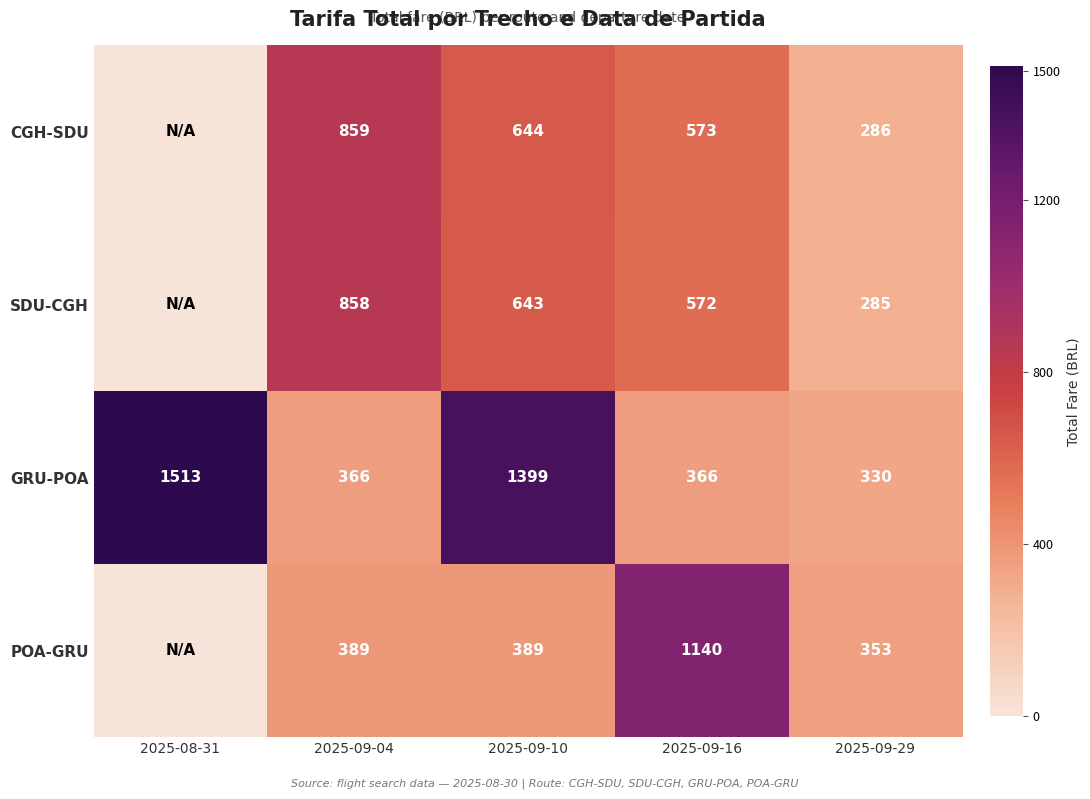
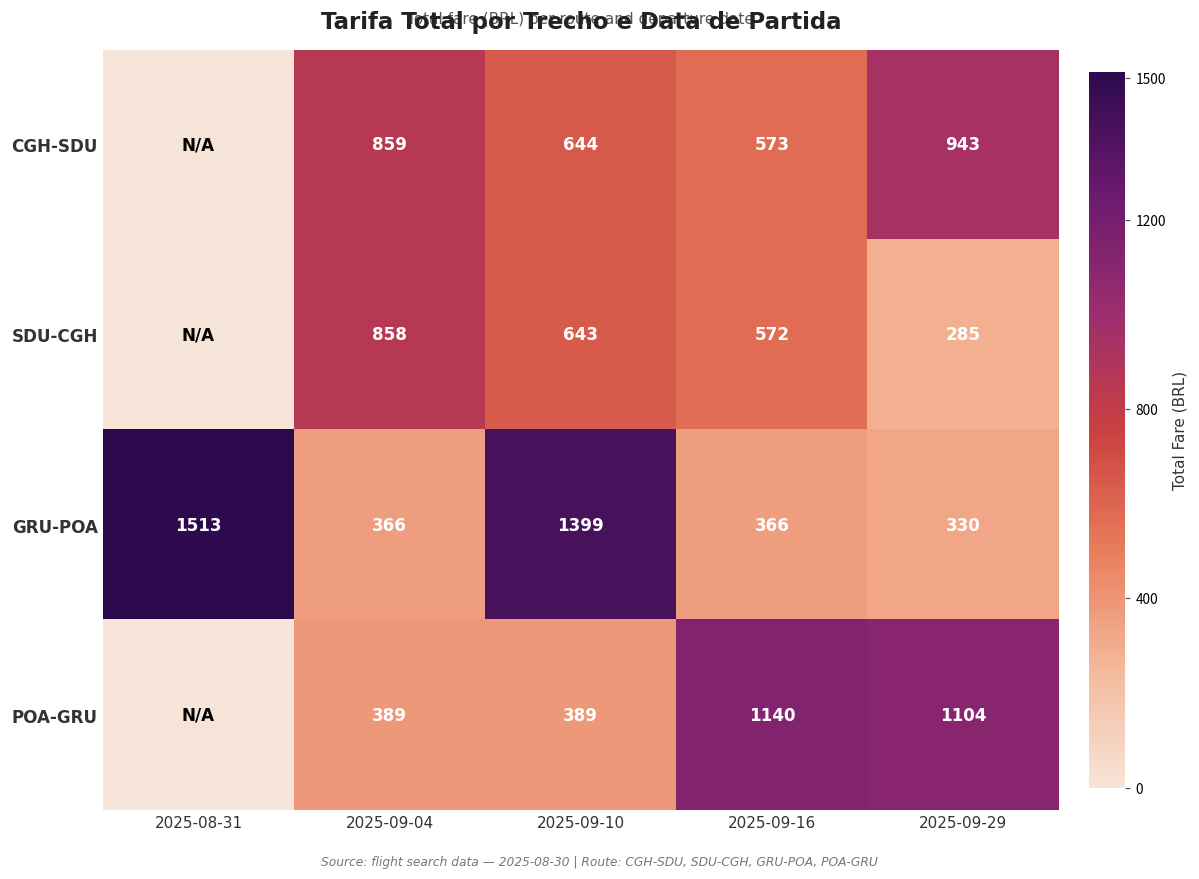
  {
    "CGH-SDU": {
      "2025-09-04": 859,
      "2025-09-10": 644,
      "2025-09-16": 573,
-     "2025-09-29": 286
+     "2025-09-29": 943
    },
    "SDU-CGH": {
      "2025-09-04": 858,
      "2025-09-10": 643,
      "2025-09-16": 572,
      "2025-09-29": 285
    },
    "GRU-POA": {
      "2025-08-31": 1513,
      "2025-09-04": 366,
      "2025-09-10": 1399,
      "2025-09-16": 366,
      "2025-09-29": 330
    },
    "POA-GRU": {
      "2025-09-04": 389,
      "2025-09-10": 389,
      "2025-09-16": 1140,
-     "2025-09-29": 353
+     "2025-09-29": 1104
    }
  }
